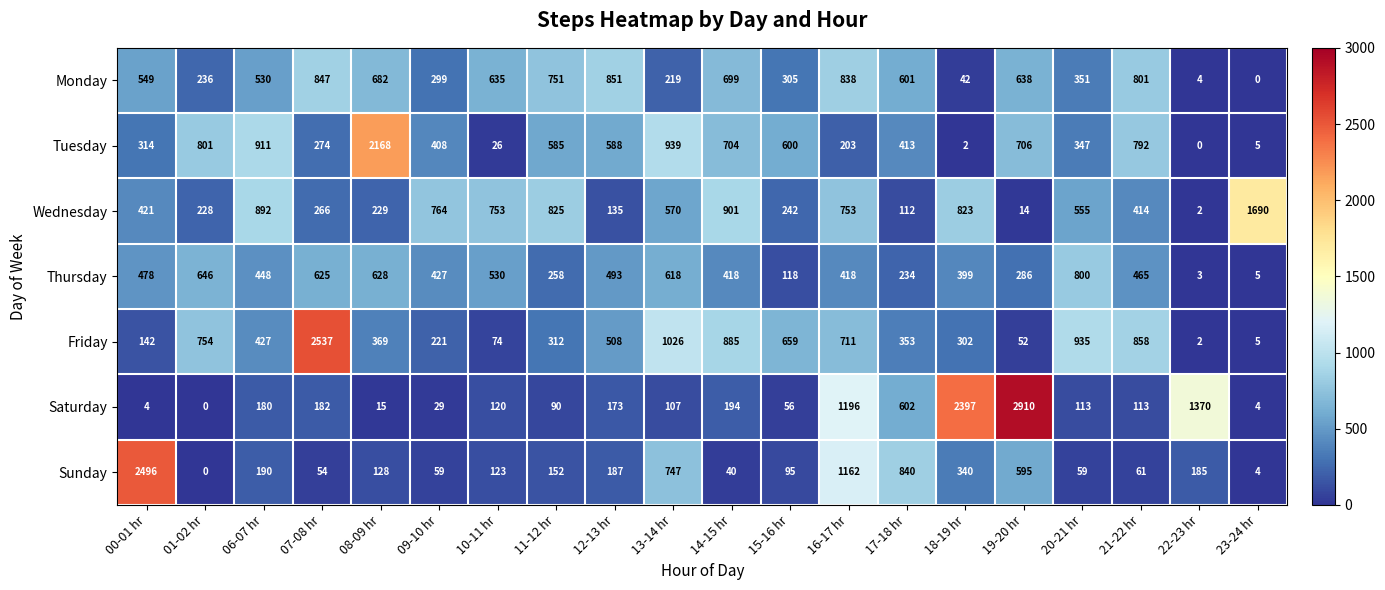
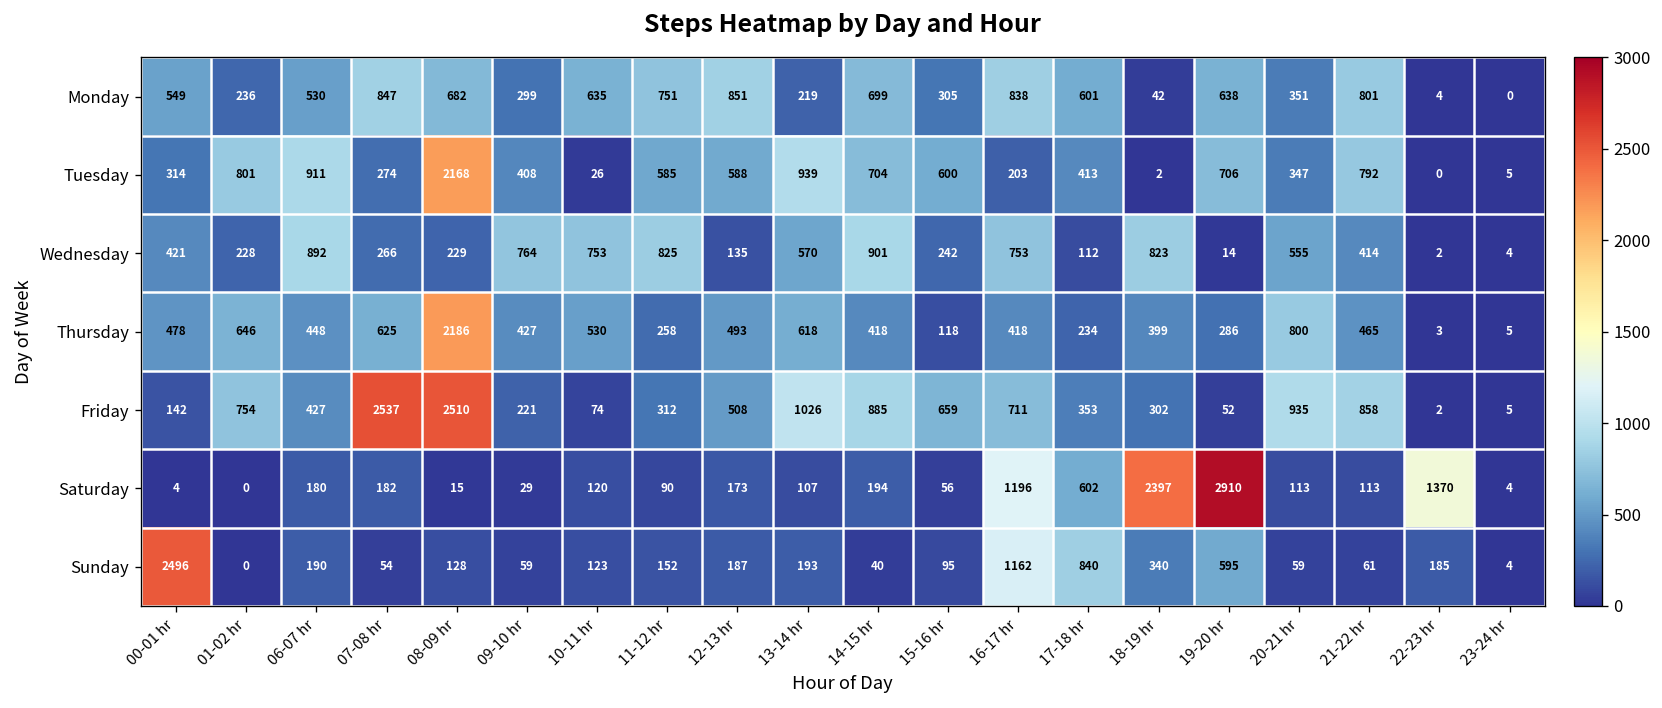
  {
    "Monday": {
      "00-01 hr": 549,
      "01-02 hr": 236,
      "06-07 hr": 530,
      "07-08 hr": 847,
      "08-09 hr": 682,
      "09-10 hr": 299,
      "10-11 hr": 635,
      "11-12 hr": 751,
      "12-13 hr": 851,
      "13-14 hr": 219,
      "14-15 hr": 699,
      "15-16 hr": 305,
      "16-17 hr": 838,
      "17-18 hr": 601,
      "18-19 hr": 42,
      "19-20 hr": 638,
      "20-21 hr": 351,
      "21-22 hr": 801,
      "22-23 hr": 4,
      "23-24 hr": 0
    },
    "Tuesday": {
      "00-01 hr": 314,
      "01-02 hr": 801,
      "06-07 hr": 911,
      "07-08 hr": 274,
      "08-09 hr": 2168,
      "09-10 hr": 408,
      "10-11 hr": 26,
      "11-12 hr": 585,
      "12-13 hr": 588,
      "13-14 hr": 939,
      "14-15 hr": 704,
      "15-16 hr": 600,
      "16-17 hr": 203,
      "17-18 hr": 413,
      "18-19 hr": 2,
      "19-20 hr": 706,
      "20-21 hr": 347,
      "21-22 hr": 792,
      "22-23 hr": 0,
      "23-24 hr": 5
    },
    "Wednesday": {
      "00-01 hr": 421,
      "01-02 hr": 228,
      "06-07 hr": 892,
      "07-08 hr": 266,
      "08-09 hr": 229,
      "09-10 hr": 764,
      "10-11 hr": 753,
      "11-12 hr": 825,
      "12-13 hr": 135,
      "13-14 hr": 570,
      "14-15 hr": 901,
      "15-16 hr": 242,
      "16-17 hr": 753,
      "17-18 hr": 112,
      "18-19 hr": 823,
      "19-20 hr": 14,
      "20-21 hr": 555,
      "21-22 hr": 414,
      "22-23 hr": 2,
-     "23-24 hr": 1690
+     "23-24 hr": 4
    },
    "Thursday": {
      "00-01 hr": 478,
      "01-02 hr": 646,
      "06-07 hr": 448,
      "07-08 hr": 625,
-     "08-09 hr": 628,
+     "08-09 hr": 2186,
      "09-10 hr": 427,
      "10-11 hr": 530,
      "11-12 hr": 258,
      "12-13 hr": 493,
      "13-14 hr": 618,
      "14-15 hr": 418,
      "15-16 hr": 118,
      "16-17 hr": 418,
      "17-18 hr": 234,
      "18-19 hr": 399,
      "19-20 hr": 286,
      "20-21 hr": 800,
      "21-22 hr": 465,
      "22-23 hr": 3,
      "23-24 hr": 5
    },
    "Friday": {
      "00-01 hr": 142,
      "01-02 hr": 754,
      "06-07 hr": 427,
      "07-08 hr": 2537,
-     "08-09 hr": 369,
+     "08-09 hr": 2510,
      "09-10 hr": 221,
      "10-11 hr": 74,
      "11-12 hr": 312,
      "12-13 hr": 508,
      "13-14 hr": 1026,
      "14-15 hr": 885,
      "15-16 hr": 659,
      "16-17 hr": 711,
      "17-18 hr": 353,
      "18-19 hr": 302,
      "19-20 hr": 52,
      "20-21 hr": 935,
      "21-22 hr": 858,
      "22-23 hr": 2,
      "23-24 hr": 5
    },
    "Saturday": {
      "00-01 hr": 4,
      "01-02 hr": 0,
      "06-07 hr": 180,
      "07-08 hr": 182,
      "08-09 hr": 15,
      "09-10 hr": 29,
      "10-11 hr": 120,
      "11-12 hr": 90,
      "12-13 hr": 173,
      "13-14 hr": 107,
      "14-15 hr": 194,
      "15-16 hr": 56,
      "16-17 hr": 1196,
      "17-18 hr": 602,
      "18-19 hr": 2397,
      "19-20 hr": 2910,
      "20-21 hr": 113,
      "21-22 hr": 113,
      "22-23 hr": 1370,
      "23-24 hr": 4
    },
    "Sunday": {
      "00-01 hr": 2496,
      "01-02 hr": 0,
      "06-07 hr": 190,
      "07-08 hr": 54,
      "08-09 hr": 128,
      "09-10 hr": 59,
      "10-11 hr": 123,
      "11-12 hr": 152,
      "12-13 hr": 187,
-     "13-14 hr": 747,
+     "13-14 hr": 193,
      "14-15 hr": 40,
      "15-16 hr": 95,
      "16-17 hr": 1162,
      "17-18 hr": 840,
      "18-19 hr": 340,
      "19-20 hr": 595,
      "20-21 hr": 59,
      "21-22 hr": 61,
      "22-23 hr": 185,
      "23-24 hr": 4
    }
  }
